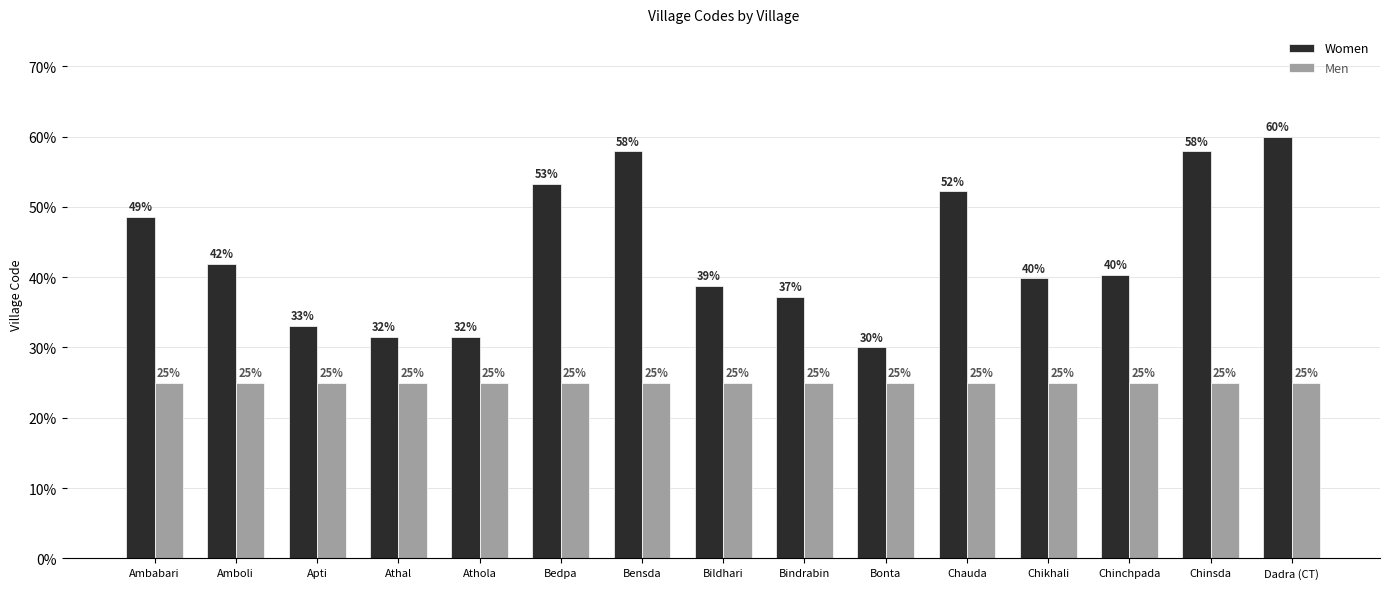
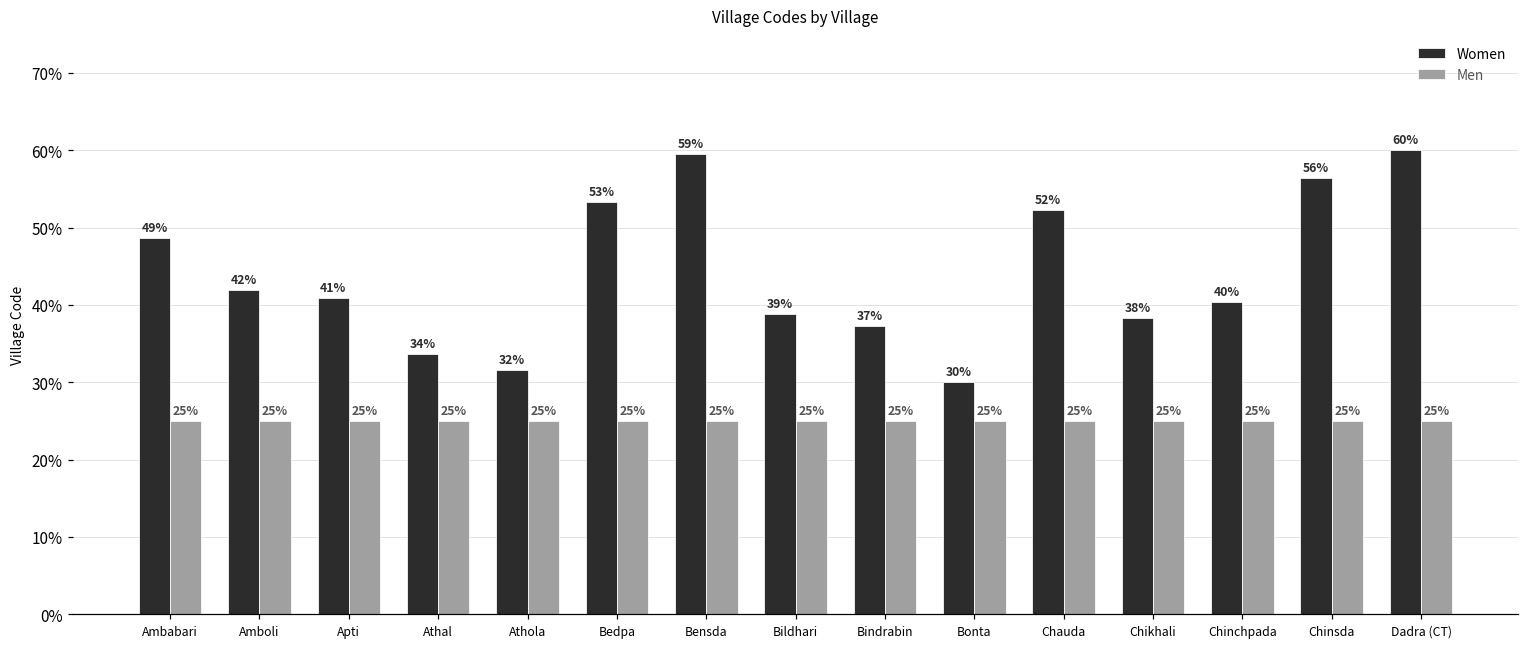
  {
    "Women": {
      "Ambabari": "49%",
      "Amboli": "42%",
-     "Apti": "33%",
-     "Athal": "32%",
+     "Apti": "41%",
+     "Athal": "34%",
      "Athola": "32%",
      "Bedpa": "53%",
-     "Bensda": "58%",
+     "Bensda": "59%",
      "Bildhari": "39%",
      "Bindrabin": "37%",
      "Bonta": "30%",
      "Chauda": "52%",
-     "Chikhali": "40%",
+     "Chikhali": "38%",
      "Chinchpada": "40%",
-     "Chinsda": "58%",
+     "Chinsda": "56%",
      "Dadra (CT)": "60%"
    },
    "Men": {
      "Ambabari": "25%",
      "Amboli": "25%",
      "Apti": "25%",
      "Athal": "25%",
      "Athola": "25%",
      "Bedpa": "25%",
      "Bensda": "25%",
      "Bildhari": "25%",
      "Bindrabin": "25%",
      "Bonta": "25%",
      "Chauda": "25%",
      "Chikhali": "25%",
      "Chinchpada": "25%",
      "Chinsda": "25%",
      "Dadra (CT)": "25%"
    }
  }
